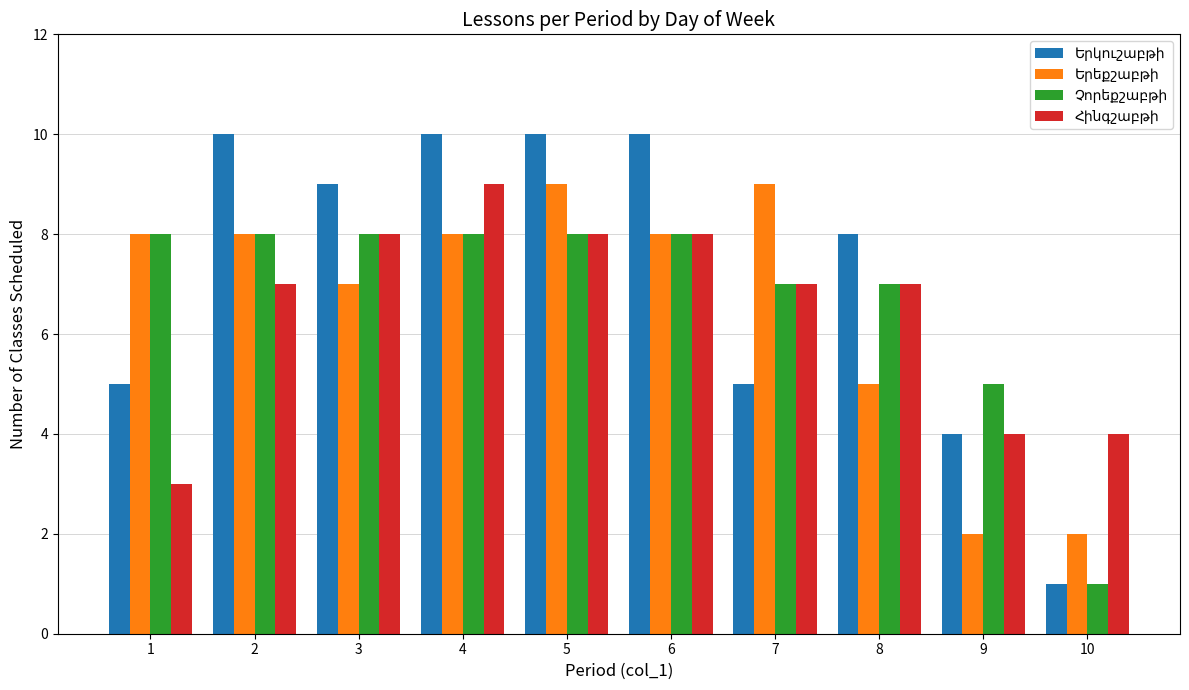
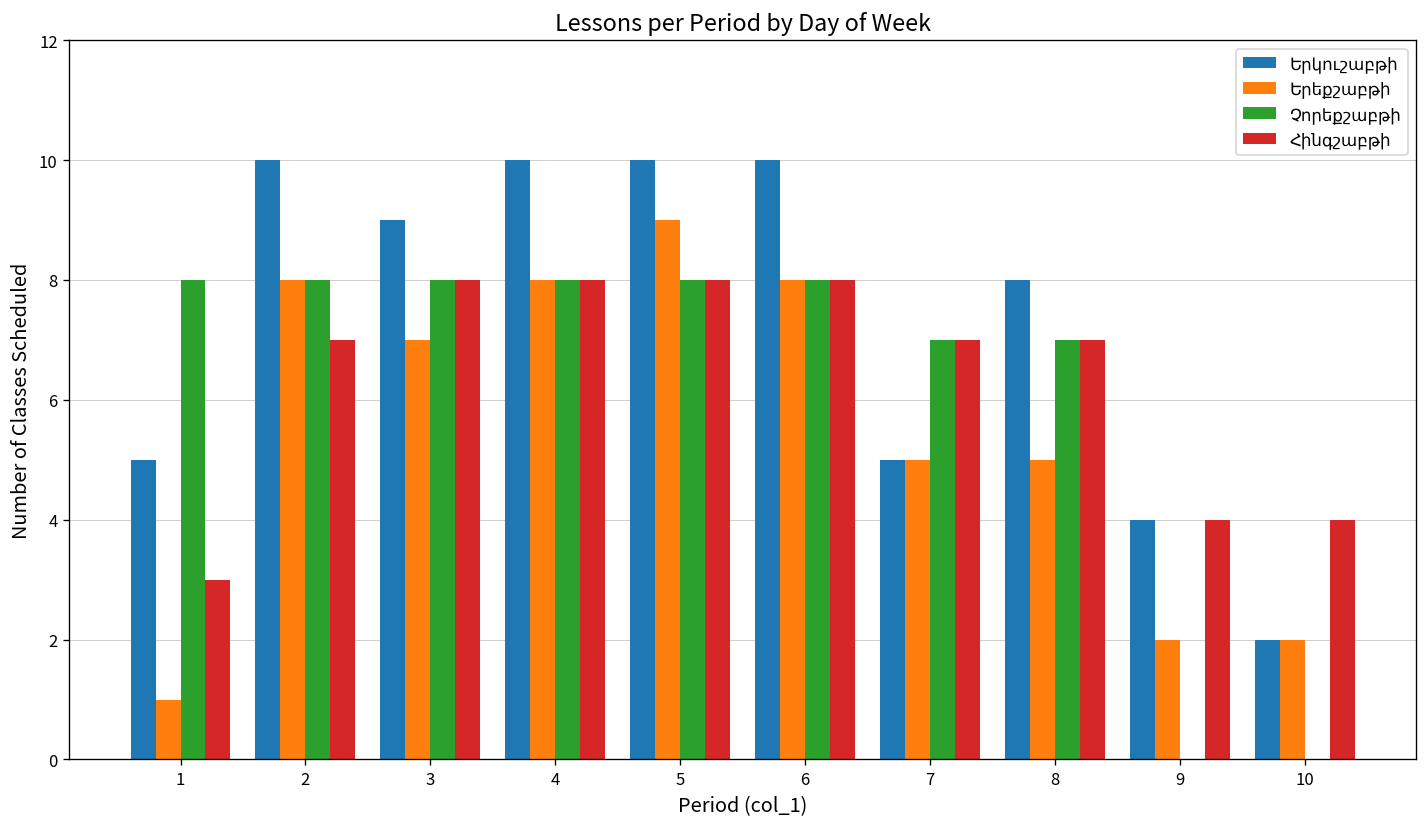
  {
    "Երկուշաբթի": {
      "1": 5,
      "2": 10,
      "3": 9,
      "4": 10,
      "5": 10,
      "6": 10,
      "7": 5,
      "8": 8,
      "9": 4,
-     "10": 1
+     "10": 2
    },
    "Երեքշաբթի": {
-     "1": 8,
+     "1": 1,
      "2": 8,
      "3": 7,
      "4": 8,
      "5": 9,
      "6": 8,
-     "7": 9,
+     "7": 5,
      "8": 5,
      "9": 2,
      "10": 2
    },
    "Չորեքշաբթի": {
      "1": 8,
      "2": 8,
      "3": 8,
      "4": 8,
      "5": 8,
      "6": 8,
      "7": 7,
      "8": 7,
-     "9": 5,
-     "10": 1
+     "9": 0,
+     "10": 0
    },
    "Հինգշաբթի": {
      "1": 3,
      "2": 7,
      "3": 8,
-     "4": 9,
+     "4": 8,
      "5": 8,
      "6": 8,
      "7": 7,
      "8": 7,
      "9": 4,
      "10": 4
    }
  }
